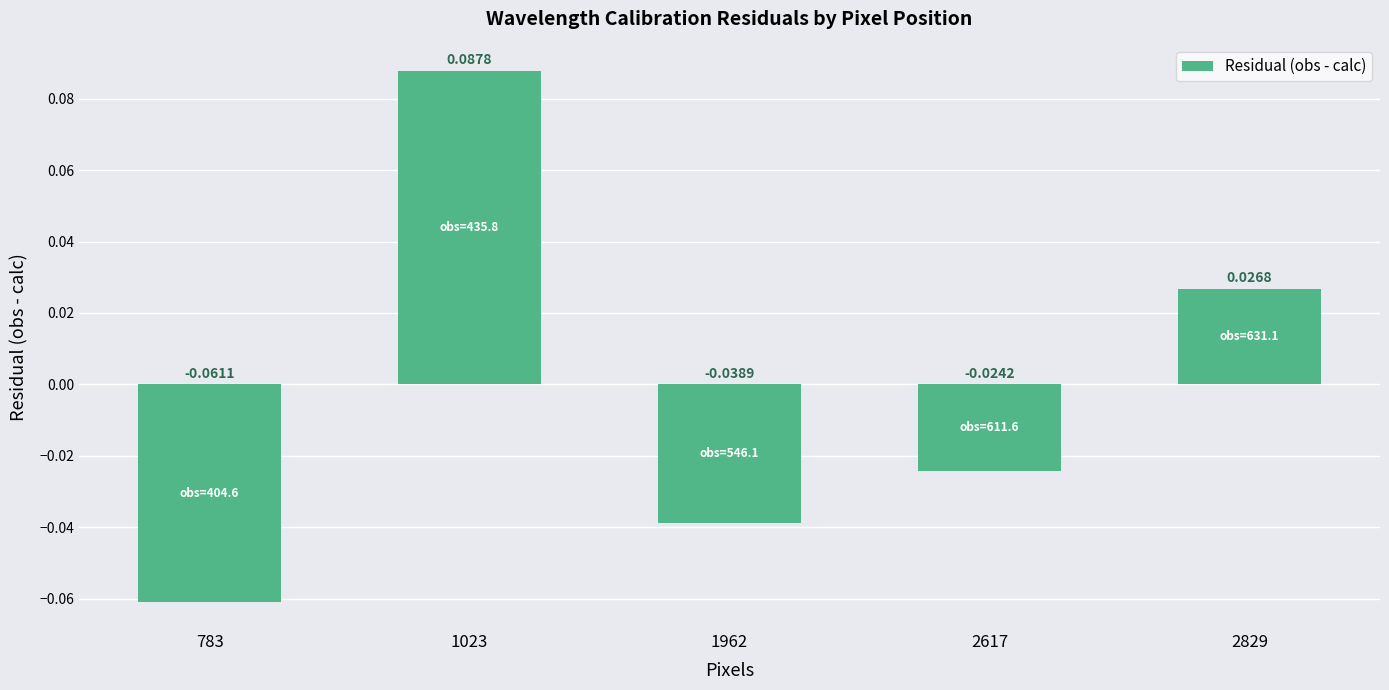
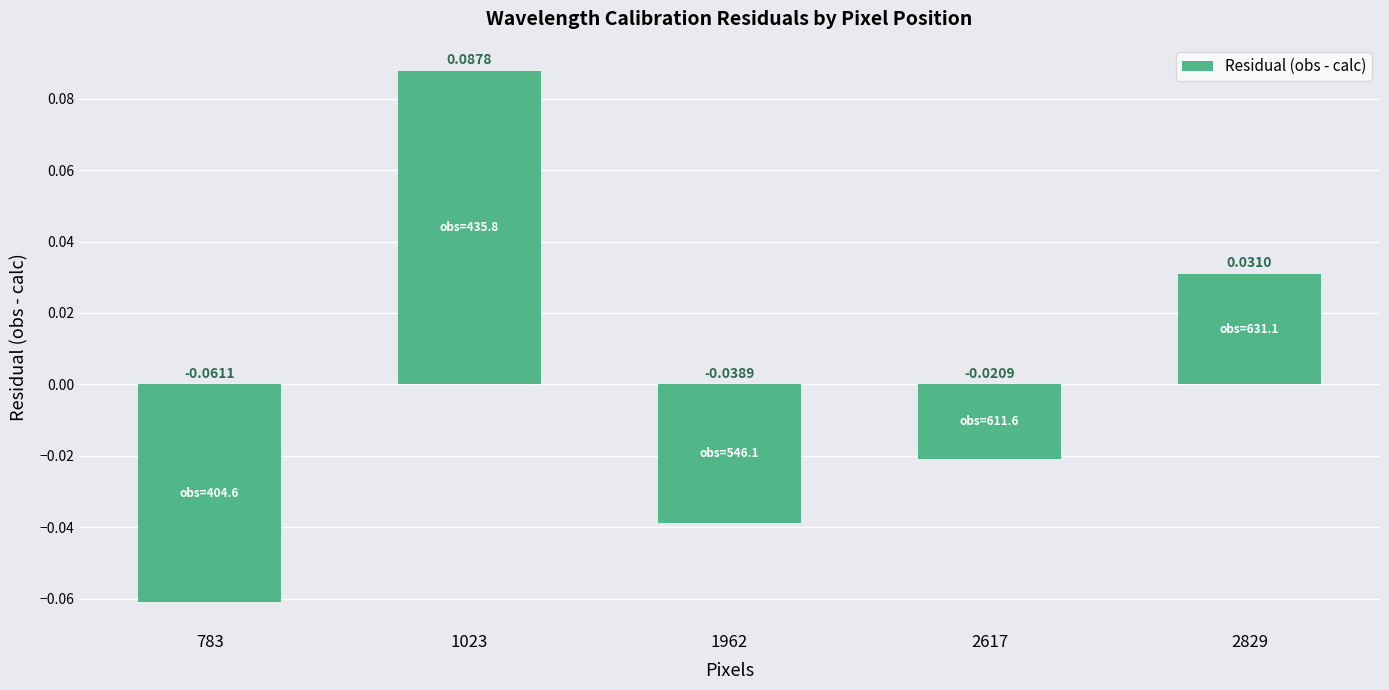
  {
    "1023": 0.0878,
-   "2617": -0.0242,
-   "2829": 0.0268
+   "2617": -0.0209,
+   "2829": 0.0310
  }
